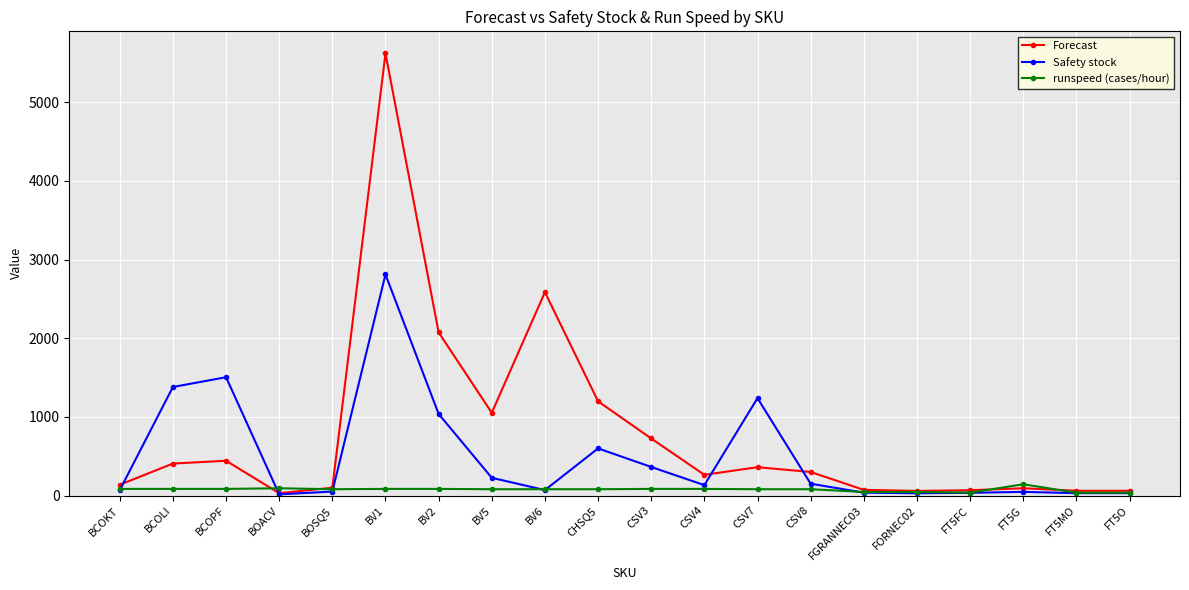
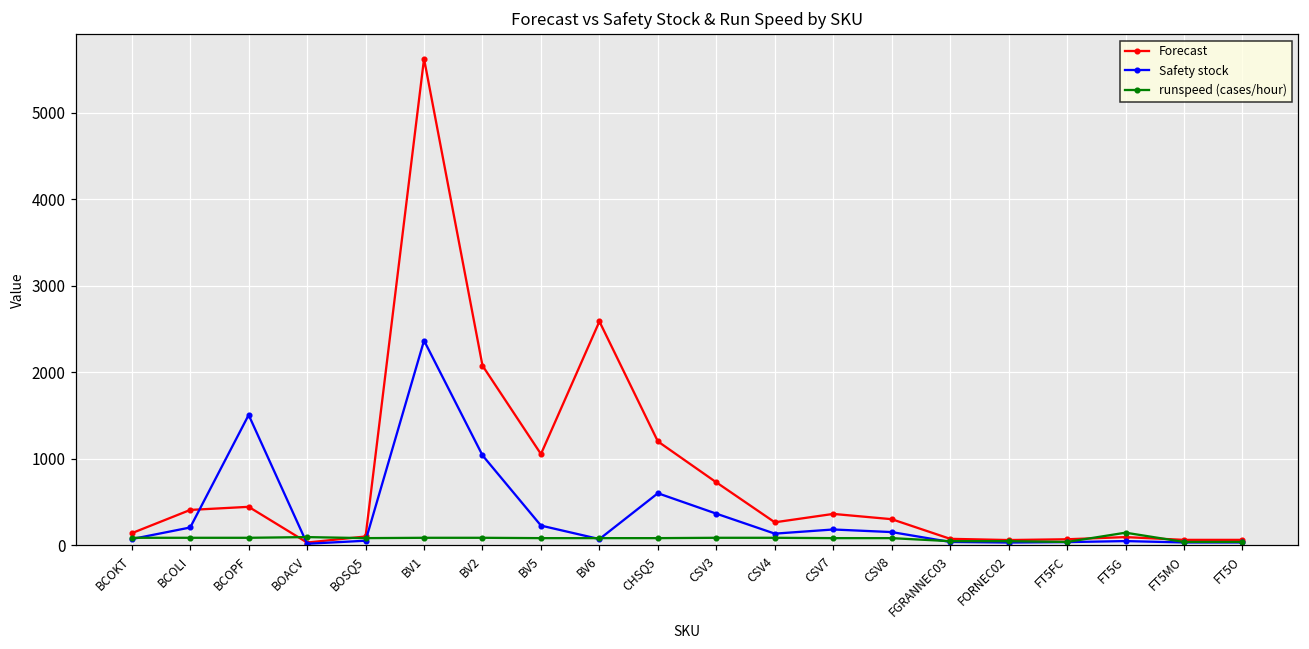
  {
    "Forecast": {
      "BCOKT": 100,
      "BCOLI": 400,
      "BCOPF": 400,
      "BV1": 5600,
      "BV2": 2100,
      "BV5": 1100,
      "BV6": 2600,
      "CHSQ5": 1200,
      "CSV3": 700,
      "CSV4": 300,
      "CSV7": 400,
      "CSV8": 300,
      "FT5G": 100
    },
    "Safety stock": {
-     "BCOLI": 1400,
+     "BCOLI": 200,
      "BCOPF": 1500,
-     "BV1": 2800,
+     "BV1": 2400,
      "BV2": 1000,
      "BV5": 200,
      "CHSQ5": 600,
      "CSV3": 400,
      "CSV4": 100,
-     "CSV7": 1200,
+     "CSV7": 200,
      "CSV8": 200,
      "FT5G": 0
    },
    "runspeed (cases/hour)": {
      "BCOLI": 100,
      "BCOPF": 100,
      "BOACV": 100,
      "BV1": 100,
      "BV2": 100,
      "BV5": 100,
      "CHSQ5": 100,
      "CSV3": 100,
      "CSV4": 100,
      "CSV7": 100,
      "CSV8": 100,
      "FT5G": 100
    }
  }
